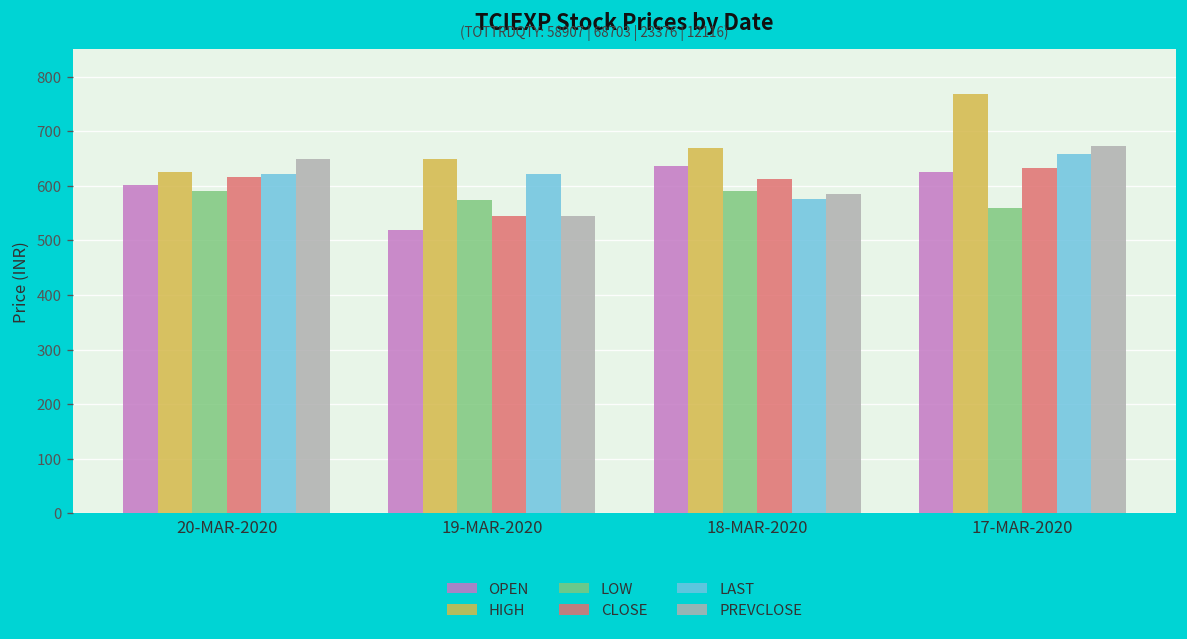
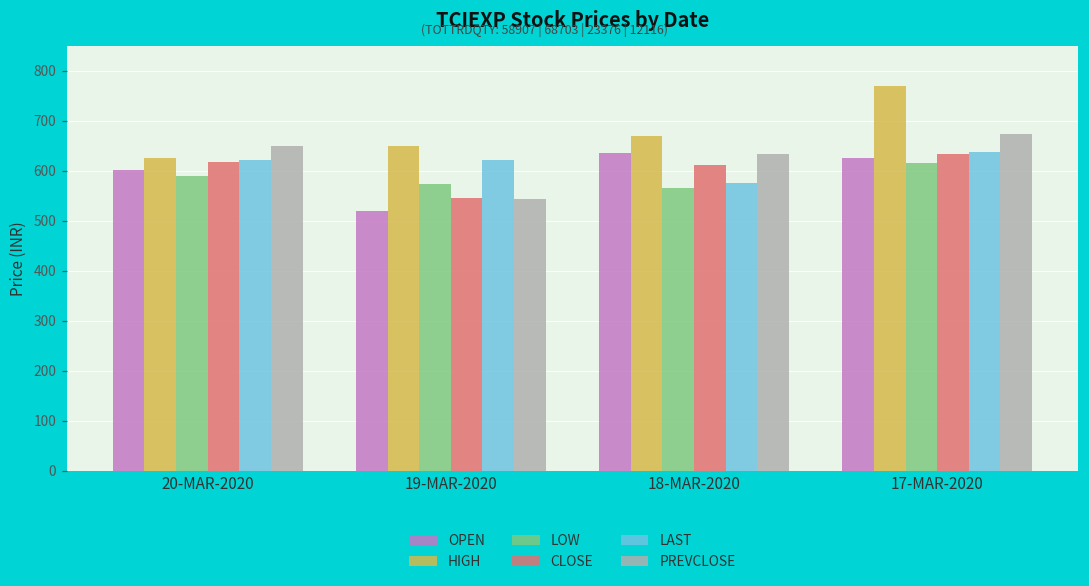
  {
    "OPEN": {
      "20-MAR-2020": 600,
      "19-MAR-2020": 520,
      "18-MAR-2020": 640,
      "17-MAR-2020": 630
    },
    "HIGH": {
      "20-MAR-2020": 630,
      "19-MAR-2020": 650,
      "18-MAR-2020": 670,
      "17-MAR-2020": 770
    },
    "LOW": {
      "20-MAR-2020": 590,
      "19-MAR-2020": 570,
-     "18-MAR-2020": 590,
-     "17-MAR-2020": 560
+     "18-MAR-2020": 570,
+     "17-MAR-2020": 620
    },
    "CLOSE": {
      "20-MAR-2020": 620,
      "19-MAR-2020": 540,
      "18-MAR-2020": 610,
      "17-MAR-2020": 630
    },
    "LAST": {
      "20-MAR-2020": 620,
      "19-MAR-2020": 620,
      "18-MAR-2020": 580,
-     "17-MAR-2020": 660
+     "17-MAR-2020": 640
    },
    "PREVCLOSE": {
      "20-MAR-2020": 650,
      "19-MAR-2020": 540,
-     "18-MAR-2020": 590,
+     "18-MAR-2020": 630,
      "17-MAR-2020": 670
    }
  }
